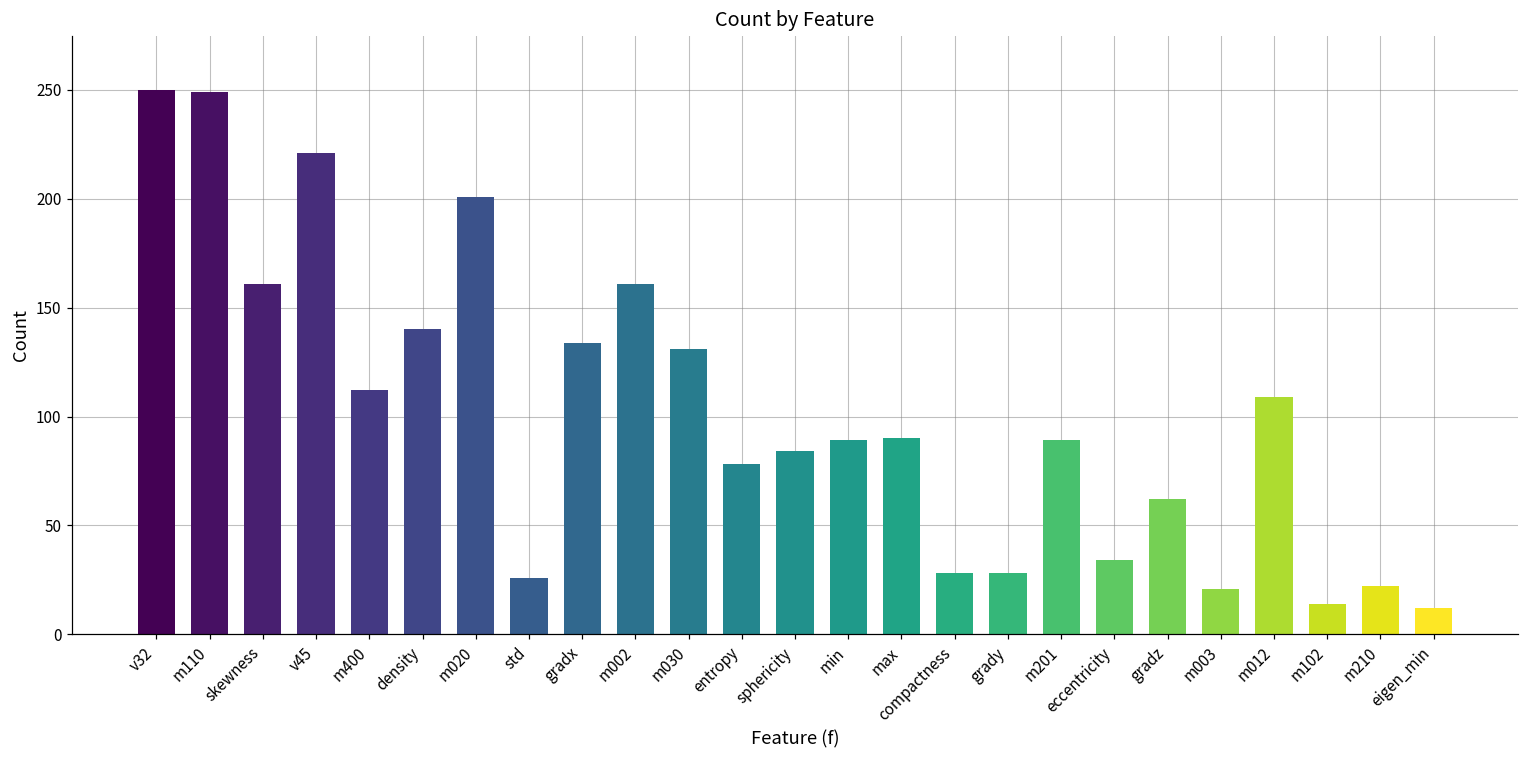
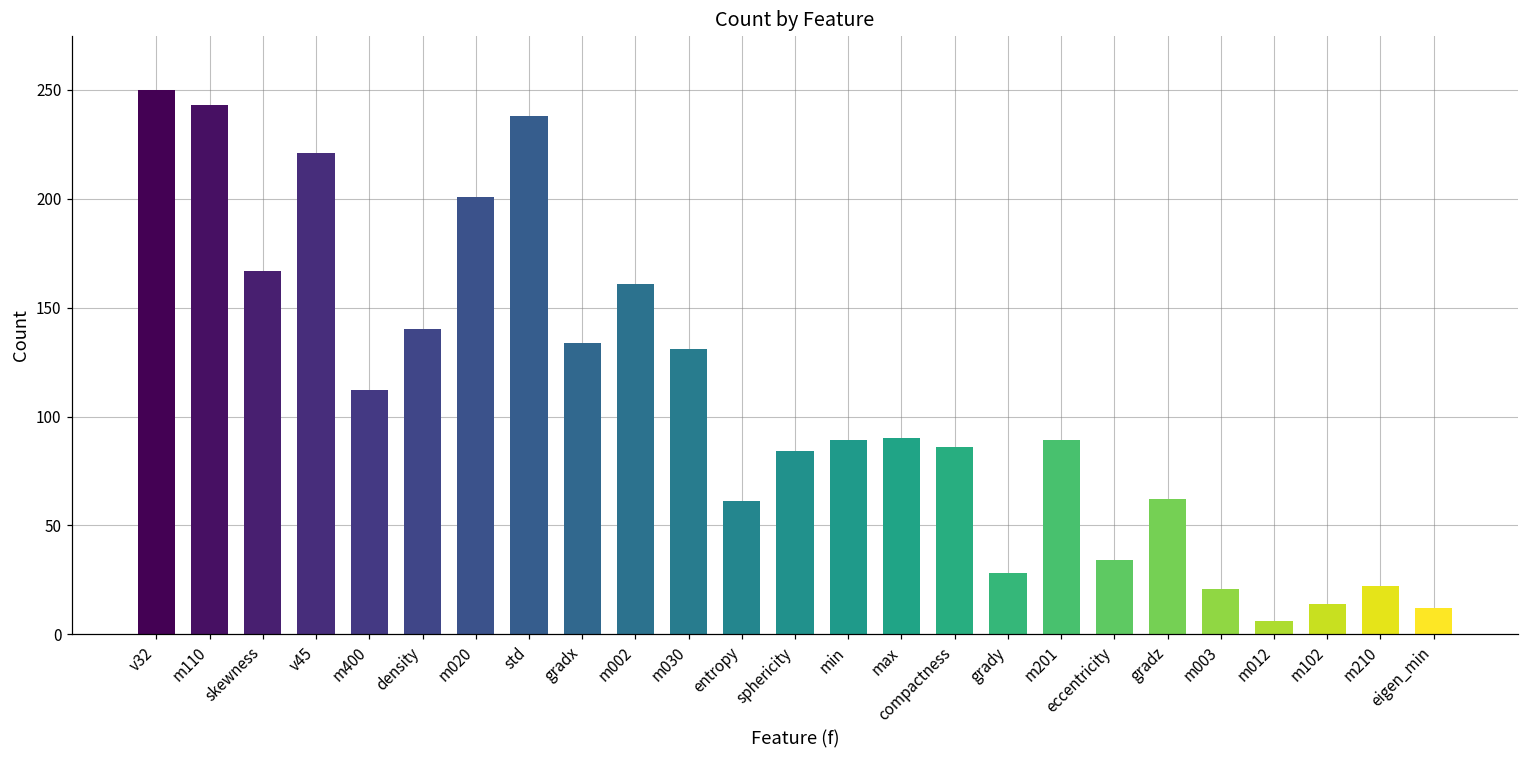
  {
    "v32": 250,
-   "m110": 249,
-   "skewness": 161,
+   "m110": 243,
+   "skewness": 167,
    "v45": 221,
    "m400": 112,
    "density": 140,
    "m020": 201,
-   "std": 26,
+   "std": 238,
    "gradx": 134,
    "m002": 161,
    "m030": 131,
-   "entropy": 78,
+   "entropy": 61,
    "sphericity": 84,
    "min": 89,
    "max": 90,
-   "compactness": 28,
+   "compactness": 86,
    "grady": 28,
    "m201": 89,
    "eccentricity": 34,
    "gradz": 62,
    "m003": 21,
-   "m012": 109,
+   "m012": 6,
    "m102": 14,
    "m210": 22,
    "eigen_min": 12
  }
